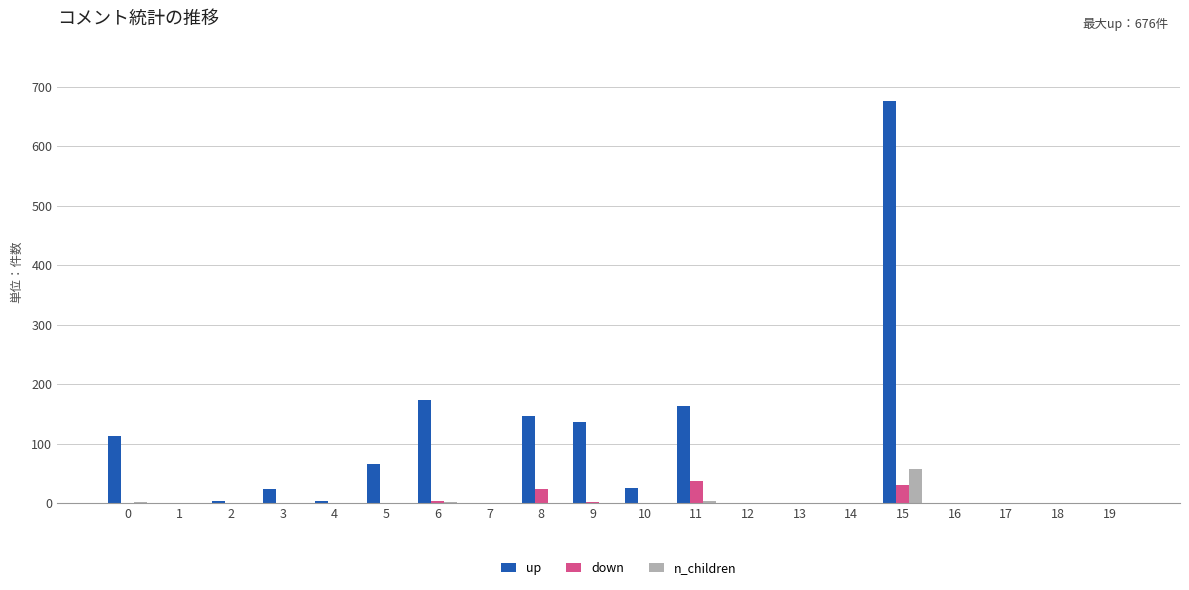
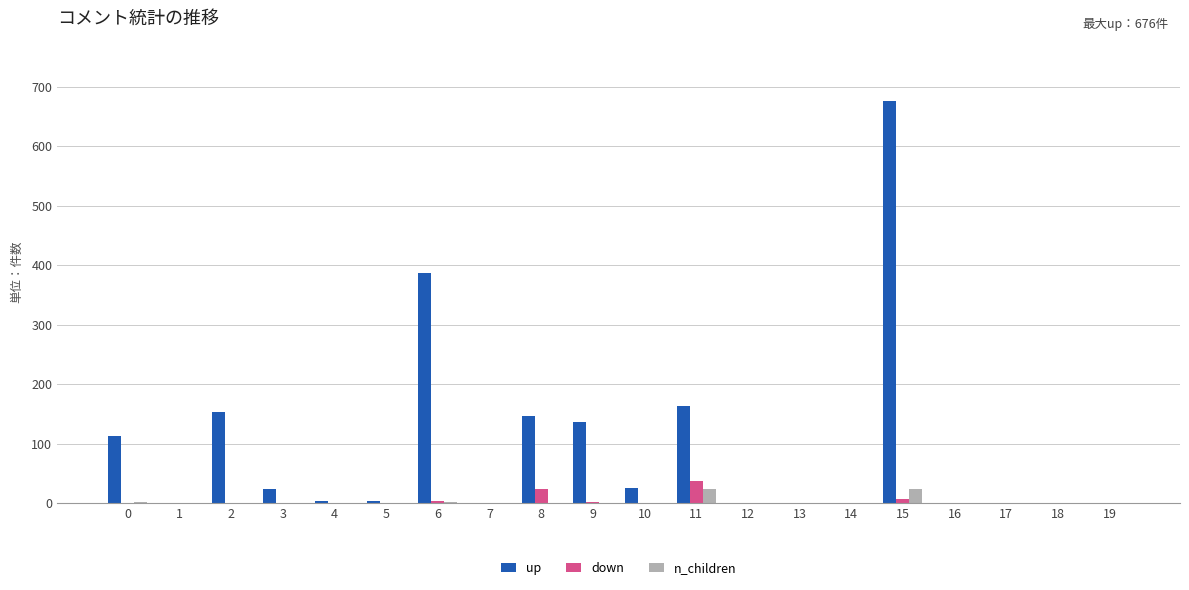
  {
    "up": {
      "0": 110,
      "1": 0,
-     "2": 0,
+     "2": 150,
      "3": 20,
-     "5": 70,
-     "6": 170,
+     "5": 0,
+     "6": 390,
      "7": 0,
      "8": 150,
      "9": 140,
      "10": 30,
      "11": 160,
      "12": 0,
      "13": 0,
      "14": 0,
      "15": 680,
      "16": 0,
      "17": 0,
      "18": 0,
      "19": 0
    },
    "down": {
      "0": 0,
      "1": 0,
      "2": 0,
      "3": 0,
      "4": 0,
      "5": 0,
      "7": 0,
      "8": 20,
      "10": 0,
      "11": 40,
      "12": 0,
      "13": 0,
      "14": 0,
-     "15": 30,
+     "15": 10,
      "16": 0,
      "17": 0,
      "18": 0,
      "19": 0
    },
    "n_children": {
      "1": 0,
      "2": 0,
      "3": 0,
      "4": 0,
      "5": 0,
      "7": 0,
      "8": 0,
      "9": 0,
      "10": 0,
-     "11": 0,
+     "11": 20,
      "12": 0,
      "13": 0,
      "14": 0,
-     "15": 60,
+     "15": 20,
      "16": 0,
      "17": 0,
      "18": 0,
      "19": 0
    }
  }
